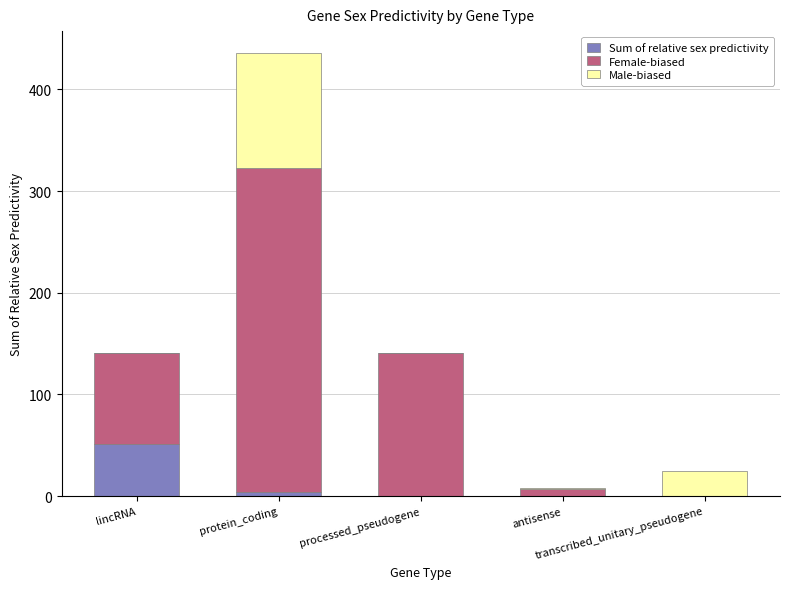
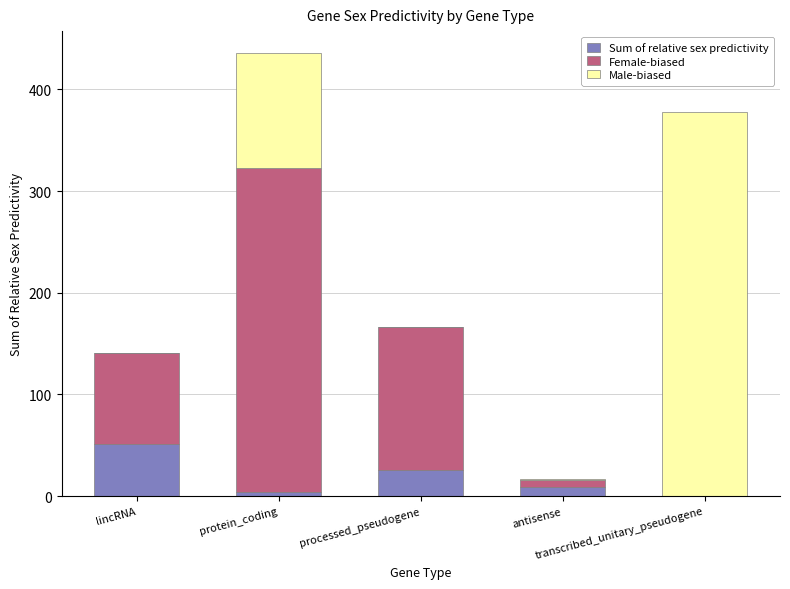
  {
    "Sum of relative sex predictivity": {
      "lincRNA": 51,
      "protein_coding": 4,
-     "processed_pseudogene": 0,
-     "antisense": 0
+     "processed_pseudogene": 26,
+     "antisense": 9
    },
    "Female-biased": {
      "lincRNA": 89,
      "protein_coding": 319,
      "processed_pseudogene": 140,
      "antisense": 7,
      "transcribed_unitary_pseudogene": 0
    },
    "Male-biased": {
      "lincRNA": 0,
      "protein_coding": 113,
      "processed_pseudogene": 0,
-     "transcribed_unitary_pseudogene": 25
+     "transcribed_unitary_pseudogene": 377
    }
  }
